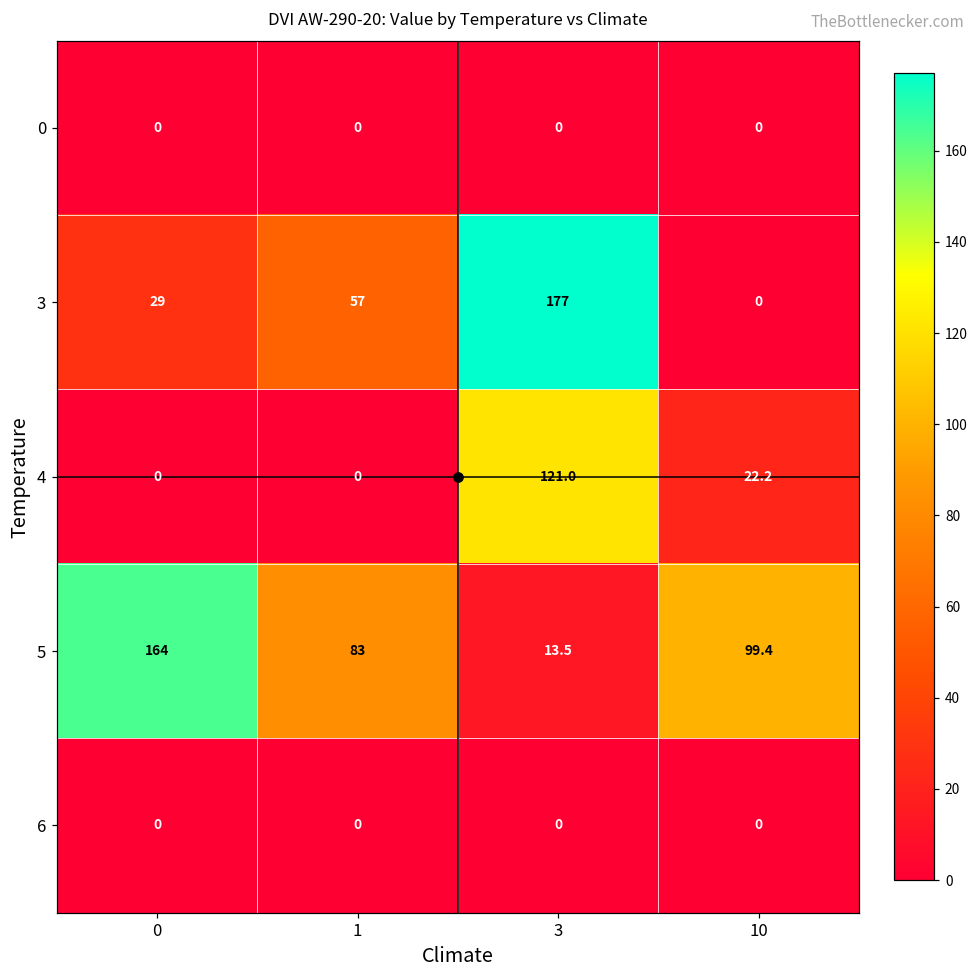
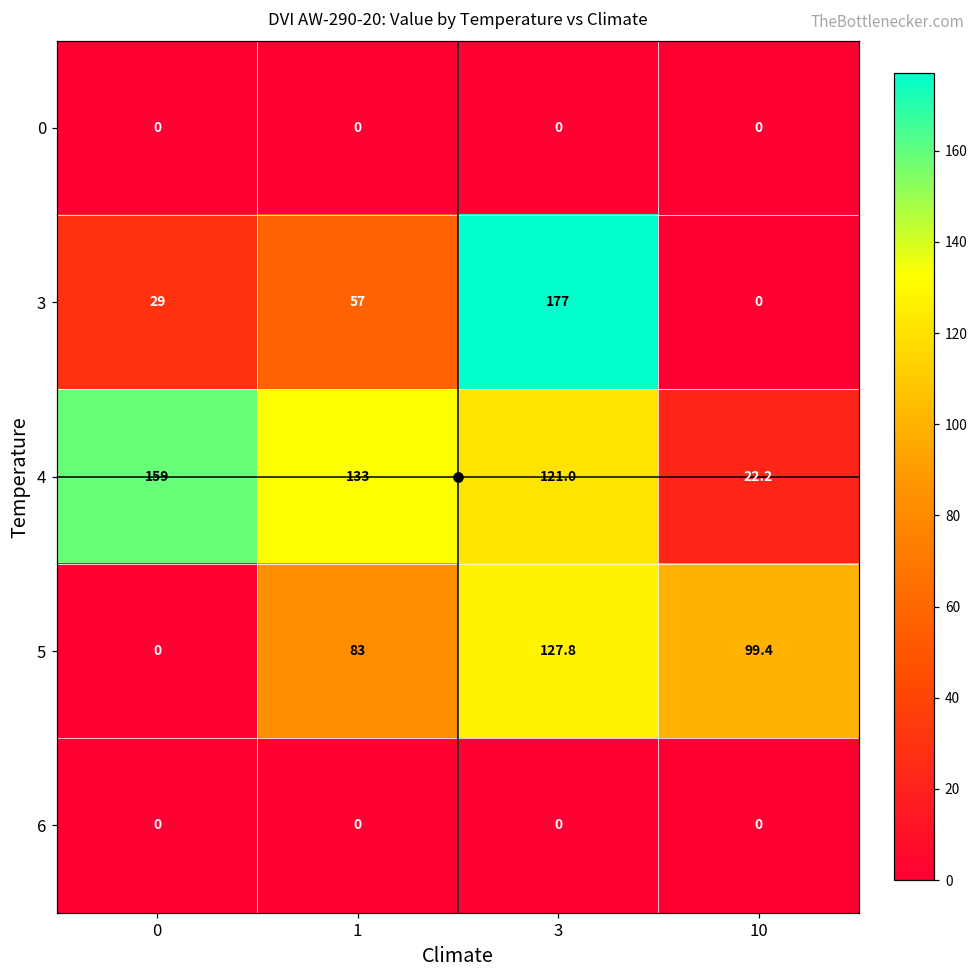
  {
    "0": {
      "0": 0,
      "1": 0,
      "3": 0,
      "10": 0
    },
    "3": {
      "0": 29,
      "1": 57,
      "3": 177,
      "10": 0
    },
    "4": {
-     "0": 0,
-     "1": 0,
+     "0": 159,
+     "1": 133,
      "3": 121.0,
      "10": 22.2
    },
    "5": {
-     "0": 164,
+     "0": 0,
      "1": 83,
-     "3": 13.5,
+     "3": 127.8,
      "10": 99.4
    },
    "6": {
      "0": 0,
      "1": 0,
      "3": 0,
      "10": 0
    }
  }
